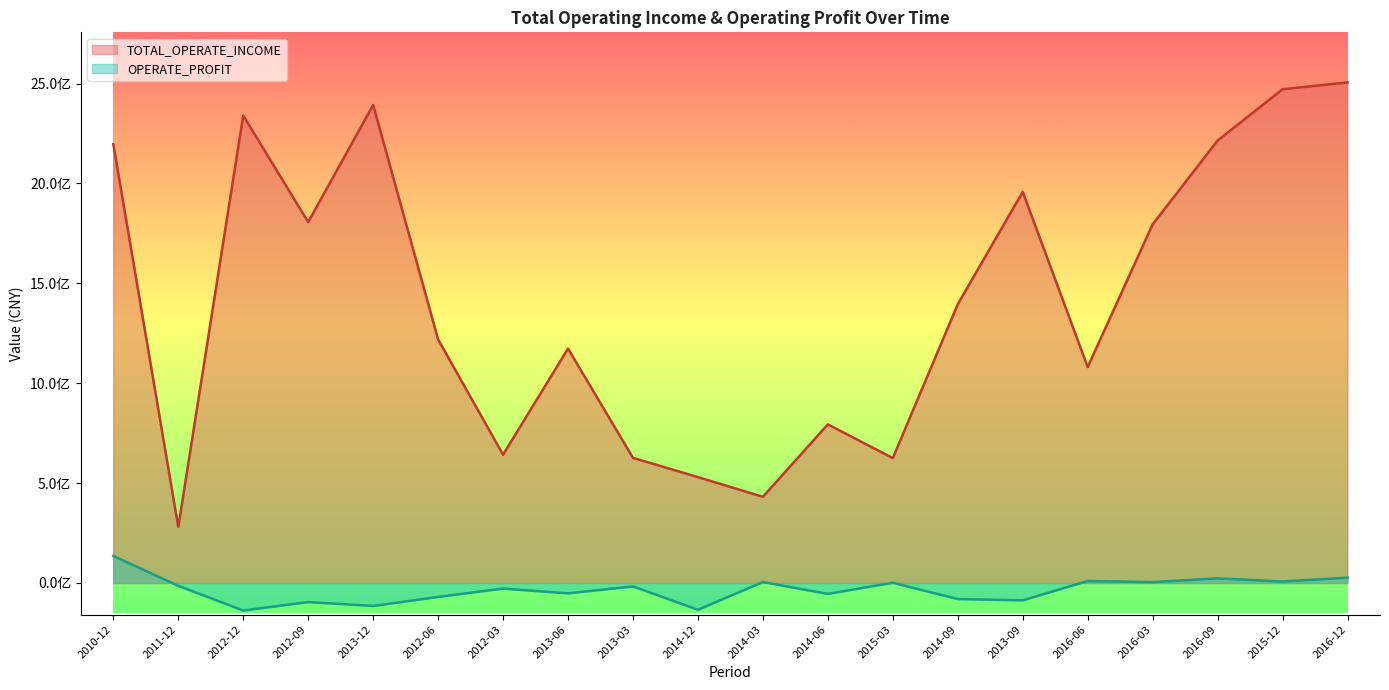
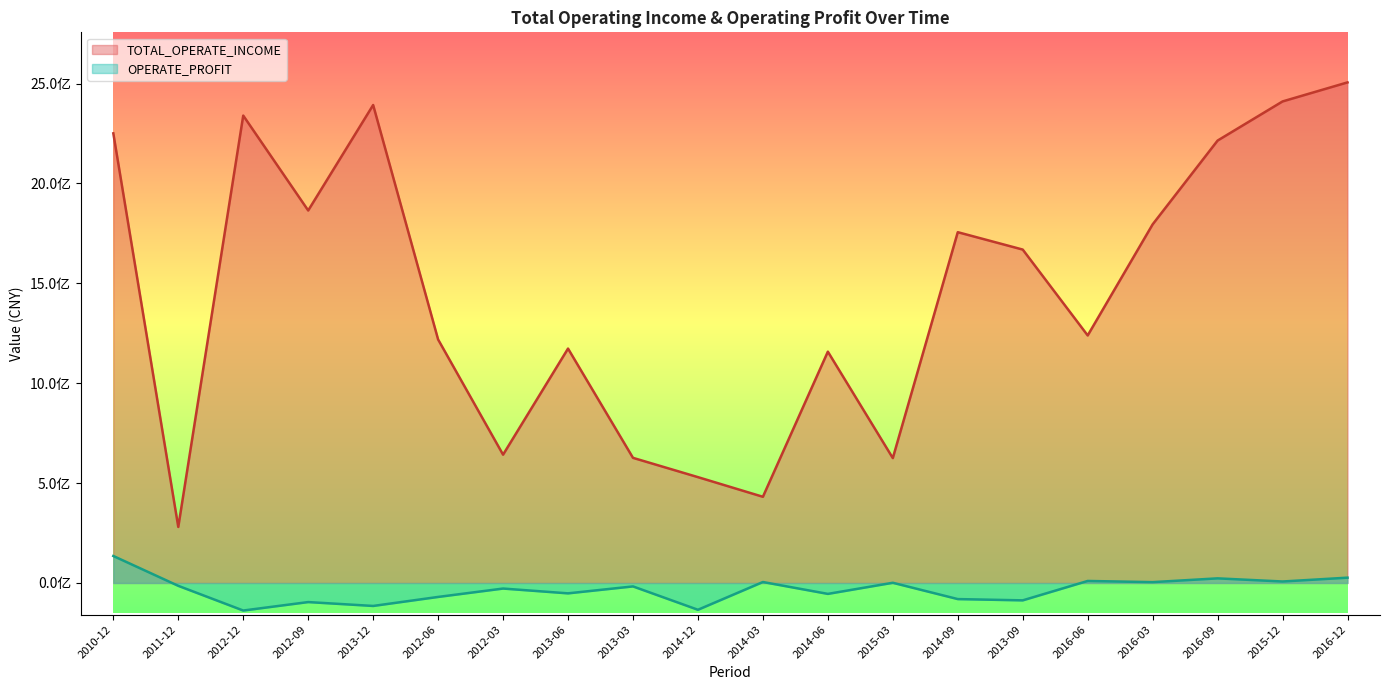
  {
    "TOTAL_OPERATE_INCOME": {
-     "2010-12": "22.0亿",
+     "2010-12": "22.5亿",
      "2011-12": "2.8亿",
      "2012-12": "23.4亿",
-     "2012-09": "18.1亿",
+     "2012-09": "18.6亿",
      "2013-12": "23.9亿",
      "2012-06": "12.2亿",
      "2012-03": "6.4亿",
      "2013-06": "11.7亿",
      "2013-03": "6.3亿",
      "2014-12": "5.3亿",
      "2014-03": "4.3亿",
-     "2014-06": "7.9亿",
+     "2014-06": "11.6亿",
      "2015-03": "6.3亿",
-     "2014-09": "14.0亿",
-     "2013-09": "19.6亿",
-     "2016-06": "10.8亿",
+     "2014-09": "17.6亿",
+     "2013-09": "16.7亿",
+     "2016-06": "12.4亿",
      "2016-03": "18.0亿",
      "2016-09": "22.1亿",
-     "2015-12": "24.7亿",
+     "2015-12": "24.1亿",
      "2016-12": "25.1亿"
    }
  }
